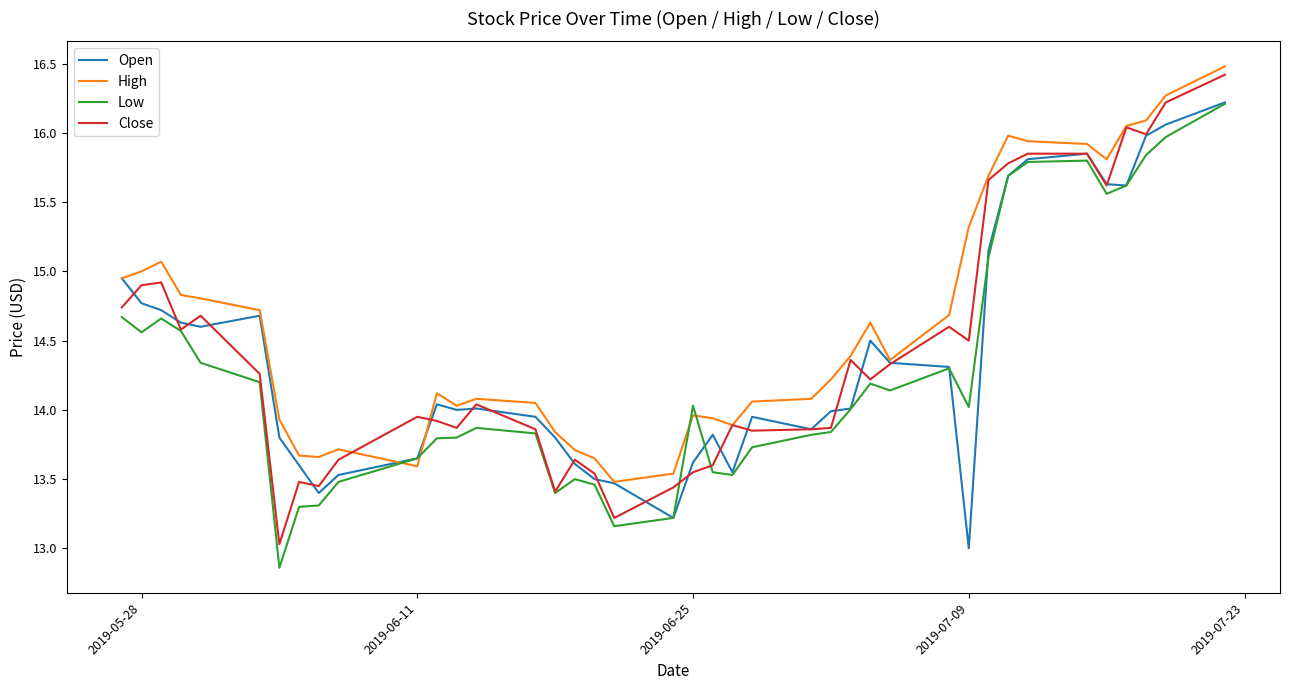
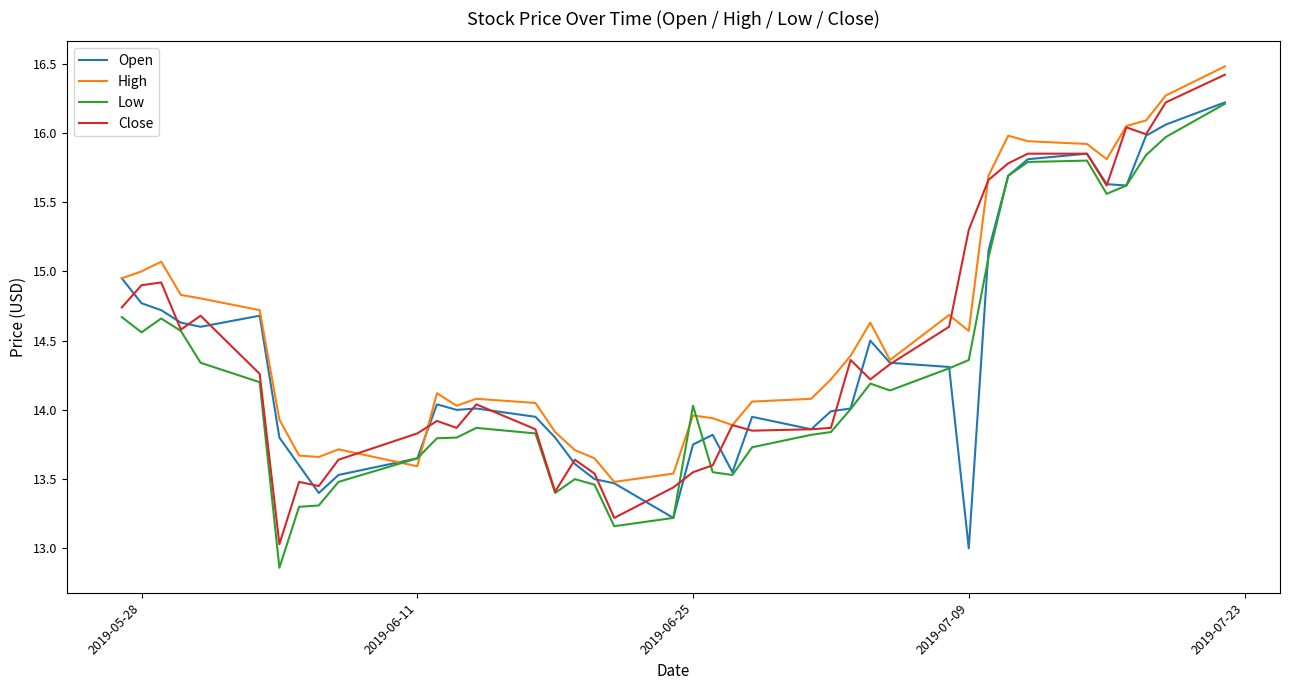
  {
    "Open": {
      "2019-05-28": 14.77,
-     "2019-06-25": 13.62,
+     "2019-06-25": 13.75,
      "2019-07-09": 13.00
    },
    "High": {
      "2019-05-28": 15.00,
      "2019-06-11": 13.59,
      "2019-06-25": 13.96,
-     "2019-07-09": 15.32
+     "2019-07-09": 14.57
    },
    "Low": {
      "2019-05-28": 14.56,
      "2019-06-25": 14.03,
-     "2019-07-09": 14.02
+     "2019-07-09": 14.36
    },
    "Close": {
      "2019-05-28": 14.90,
-     "2019-06-11": 13.95,
+     "2019-06-11": 13.83,
      "2019-06-25": 13.55,
-     "2019-07-09": 14.5
+     "2019-07-09": 15.3
    }
  }
